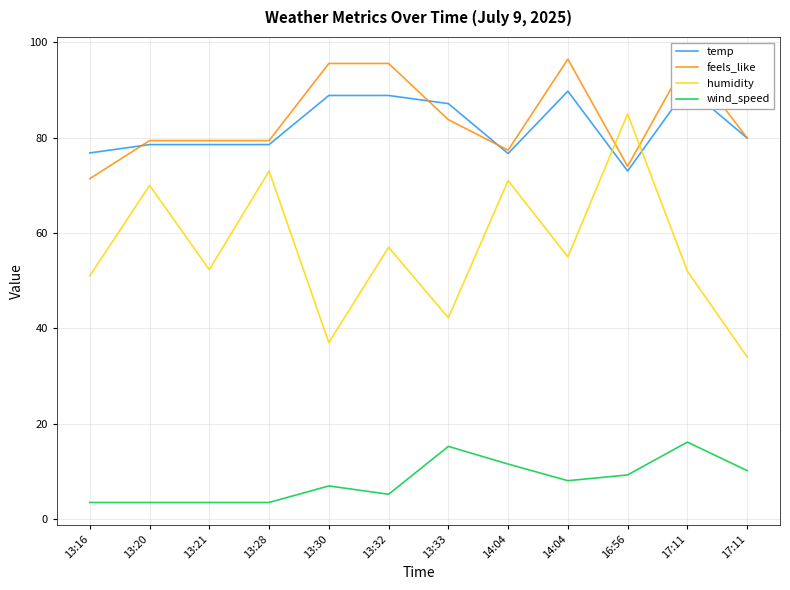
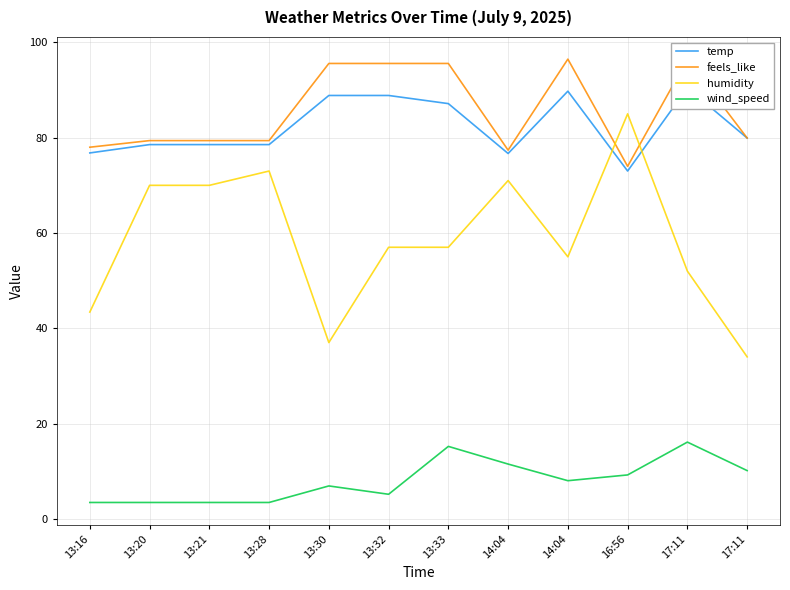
  {
    "temp": {
      "13:16": 77,
      "13:20": 79,
      "13:21": 79,
      "13:28": 79,
      "13:30": 89,
      "13:32": 89,
      "13:33": 87,
      "16:56": 73
    },
    "feels_like": {
-     "13:16": 71,
+     "13:16": 78,
      "13:20": 79,
      "13:21": 79,
      "13:28": 79,
      "13:30": 96,
      "13:32": 96,
-     "13:33": 84,
+     "13:33": 96,
      "16:56": 74
    },
    "humidity": {
-     "13:16": 51,
+     "13:16": 43,
      "13:20": 70,
-     "13:21": 52,
+     "13:21": 70,
      "13:28": 73,
      "13:30": 37,
      "13:32": 57,
-     "13:33": 42,
+     "13:33": 57,
      "16:56": 85
    },
    "wind_speed": {
      "13:16": 3,
      "13:20": 3,
      "13:21": 3,
      "13:28": 3,
      "13:30": 7,
      "13:32": 5,
      "13:33": 15,
      "16:56": 9
    }
  }
